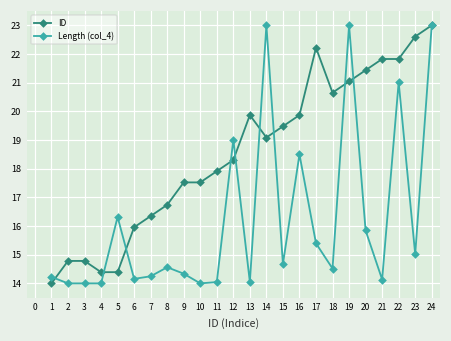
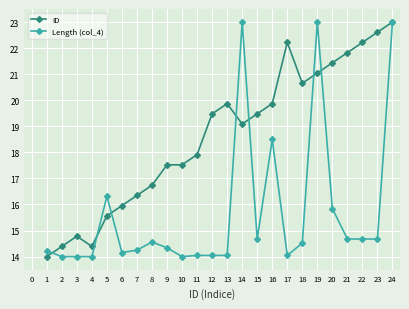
  {
    "ID": {
      "1": 14.0,
-     "2": 14.8,
+     "2": 14.4,
      "3": 14.8,
      "4": 14.4,
-     "5": 14.4,
+     "5": 15.6,
      "6": 16.0,
      "7": 16.3,
      "8": 16.7,
      "9": 17.5,
      "10": 17.5,
      "11": 17.9,
-     "12": 18.3,
+     "12": 19.5,
      "13": 19.9,
      "14": 19.1,
      "15": 19.5,
      "16": 19.9,
      "17": 22.2,
      "18": 20.7,
      "19": 21.0,
      "20": 21.4,
      "21": 21.8,
-     "22": 21.8,
+     "22": 22.2,
      "23": 22.6
    },
    "Length (col_4)": {
      "1": 14.2,
      "2": 14.0,
      "3": 14.0,
      "4": 14.0,
      "5": 16.3,
      "6": 14.2,
      "7": 14.2,
      "8": 14.6,
      "9": 14.3,
      "10": 14.0,
      "11": 14.0,
-     "12": 19.0,
+     "12": 14.0,
      "13": 14.0,
      "14": 23.0,
      "15": 14.7,
      "16": 18.5,
-     "17": 15.4,
+     "17": 14.0,
      "18": 14.5,
      "19": 23.0,
      "20": 15.8,
-     "21": 14.1,
-     "22": 21.0,
-     "23": 15.0
+     "21": 14.7,
+     "22": 14.7,
+     "23": 14.7
    }
  }
